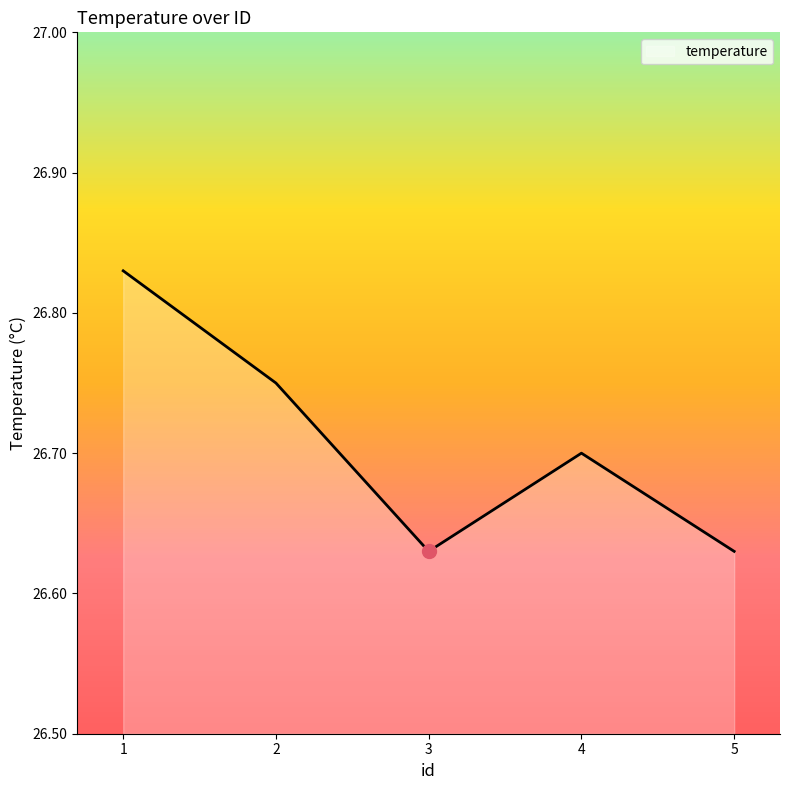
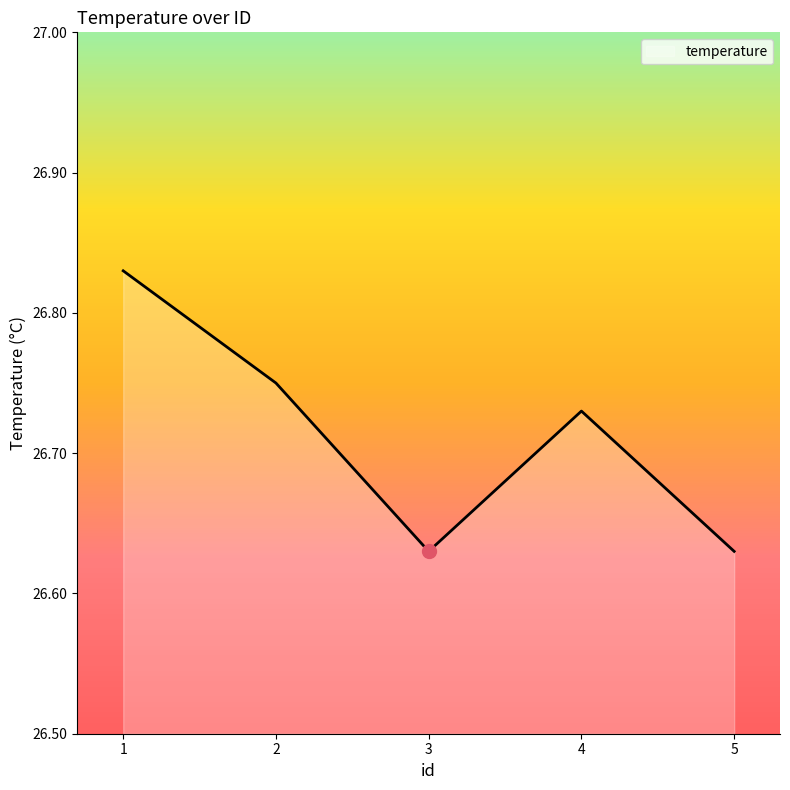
  {
    "temperature": {
      "1": 26.83,
      "2": 26.75,
-     "4": 26.70,
+     "4": 26.73,
      "5": 26.63
    }
  }
